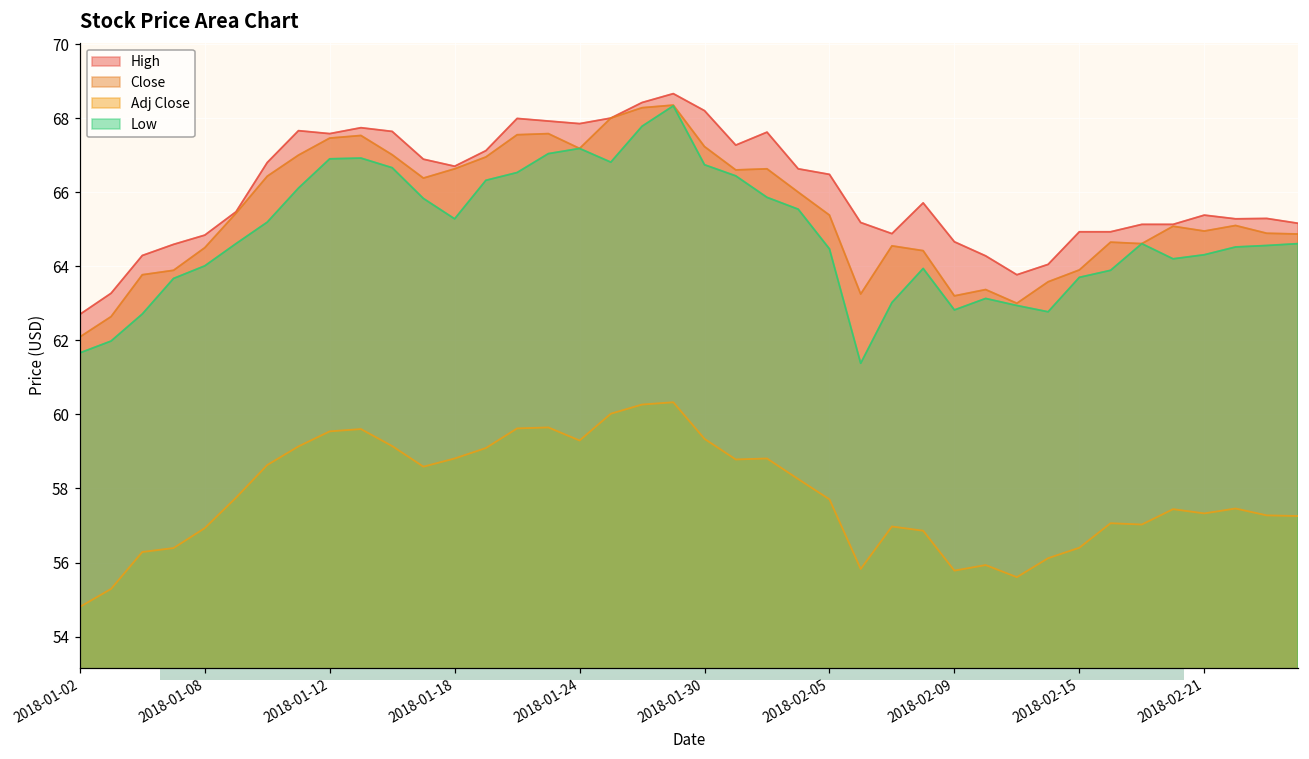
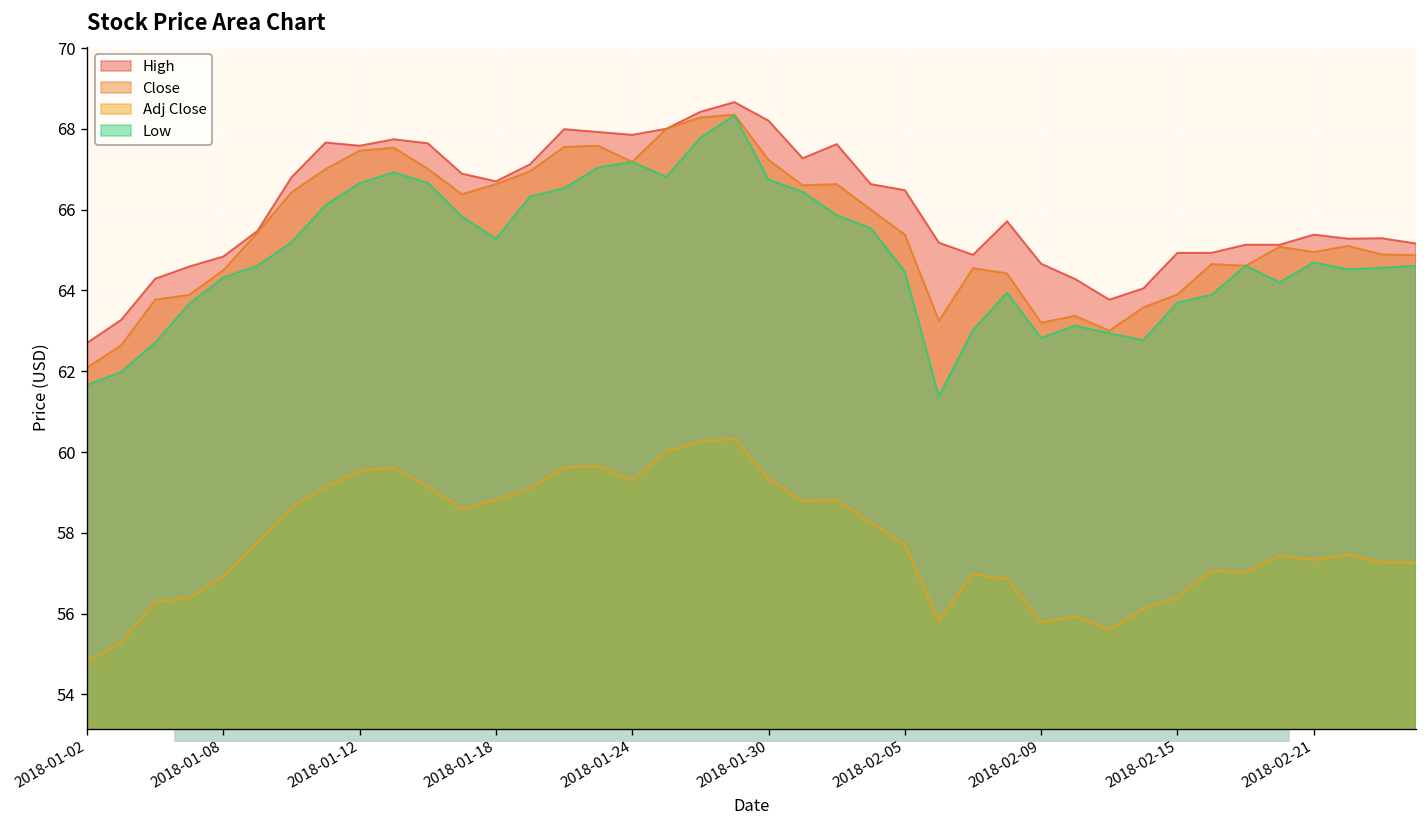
  {
    "Stock Price Area Chart": {
      "Low": {
        "2018-01-02": 61.7,
-       "2018-01-08": 64.0,
-       "2018-01-12": 66.9,
+       "2018-01-08": 64.3,
+       "2018-01-12": 66.7,
        "2018-01-18": 65.3,
        "2018-01-30": 66.7,
        "2018-02-05": 64.5,
        "2018-02-09": 62.8,
        "2018-02-15": 63.7,
-       "2018-02-21": 64.3
+       "2018-02-21": 64.7
      }
    }
  }
